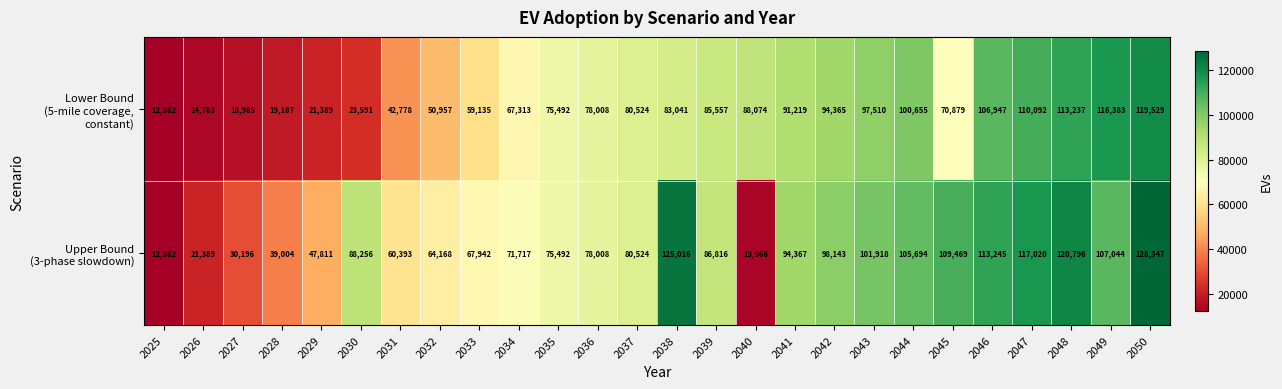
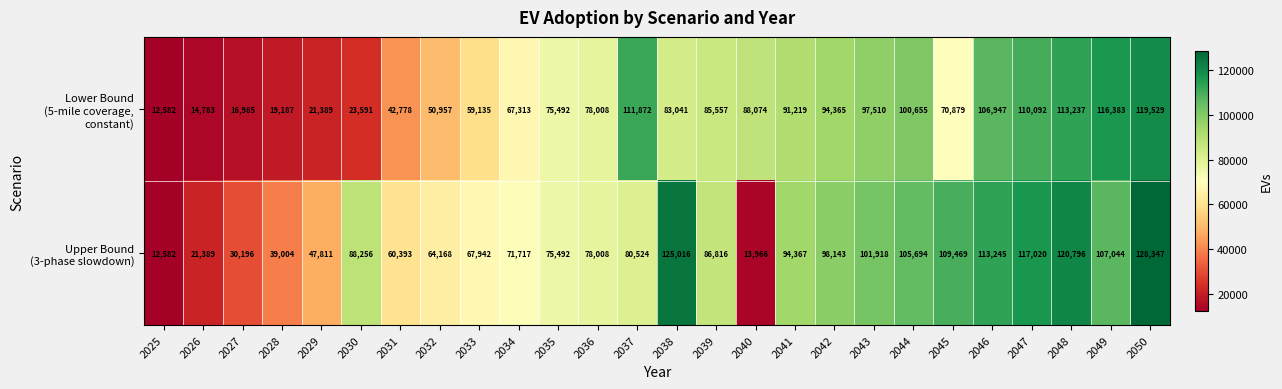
  {
    "Lower Bound (5-mile coverage, constant)": {
      "2025": "12,582",
      "2026": "14,783",
      "2027": "16,985",
      "2028": "19,187",
      "2029": "21,389",
      "2030": "23,591",
      "2031": "42,778",
      "2032": "50,957",
      "2033": "59,135",
      "2034": "67,313",
      "2035": "75,492",
      "2036": "78,008",
-     "2037": "80,524",
+     "2037": "111,872",
      "2038": "83,041",
      "2039": "85,557",
      "2040": "88,074",
      "2041": "91,219",
      "2042": "94,365",
      "2043": "97,510",
      "2044": "100,655",
      "2045": "70,879",
      "2046": "106,947",
      "2047": "110,092",
      "2048": "113,237",
      "2049": "116,383",
      "2050": "119,529"
    },
    "Upper Bound (3-phase slowdown)": {
      "2025": "12,582",
      "2026": "21,389",
      "2027": "30,196",
      "2028": "39,004",
      "2029": "47,811",
      "2030": "88,256",
      "2031": "60,393",
      "2032": "64,168",
      "2033": "67,942",
      "2034": "71,717",
      "2035": "75,492",
      "2036": "78,008",
      "2037": "80,524",
      "2038": "125,016",
      "2039": "86,816",
      "2040": "13,966",
      "2041": "94,367",
      "2042": "98,143",
      "2043": "101,918",
      "2044": "105,694",
      "2045": "109,469",
      "2046": "113,245",
      "2047": "117,020",
      "2048": "120,796",
      "2049": "107,044",
      "2050": "128,347"
    }
  }
